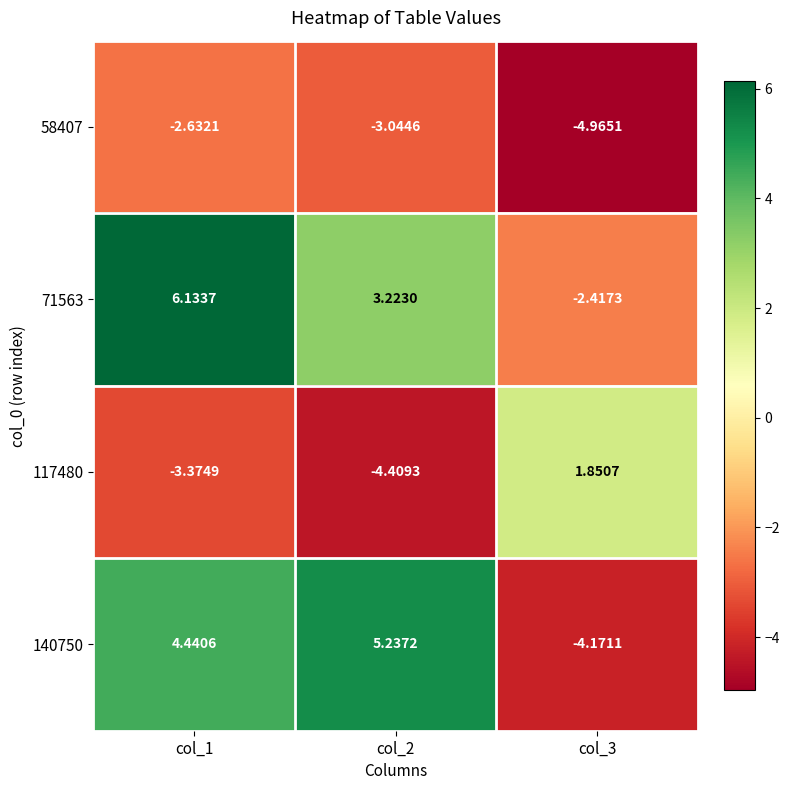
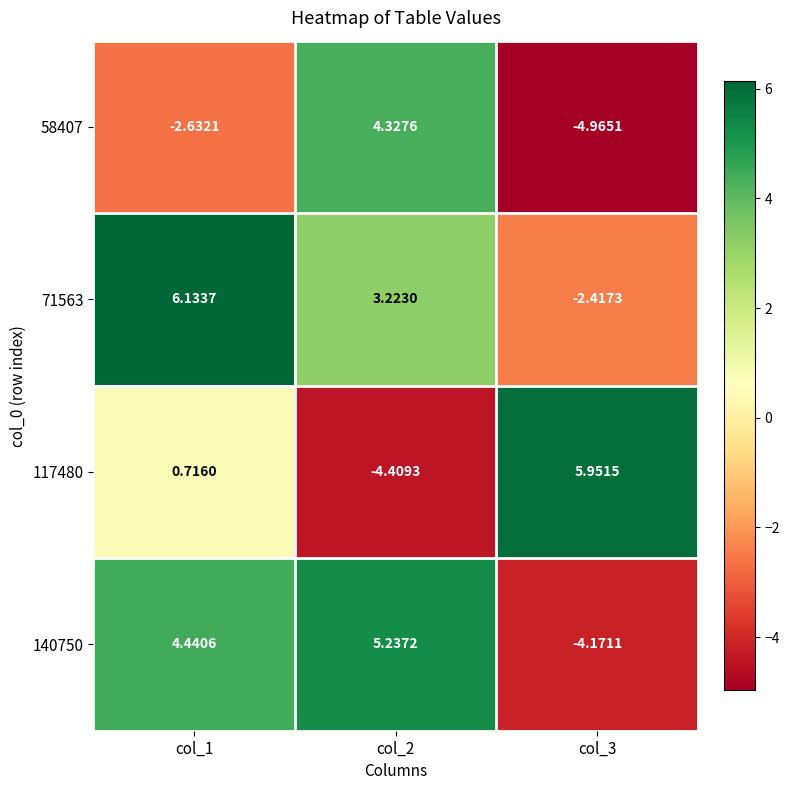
  {
    "58407": {
      "col_1": -2.6321,
-     "col_2": -3.0446,
+     "col_2": 4.3276,
      "col_3": -4.9651
    },
    "71563": {
      "col_1": 6.1337,
      "col_2": 3.2230,
      "col_3": -2.4173
    },
    "117480": {
-     "col_1": -3.3749,
+     "col_1": 0.7160,
      "col_2": -4.4093,
-     "col_3": 1.8507
+     "col_3": 5.9515
    },
    "140750": {
      "col_1": 4.4406,
      "col_2": 5.2372,
      "col_3": -4.1711
    }
  }
